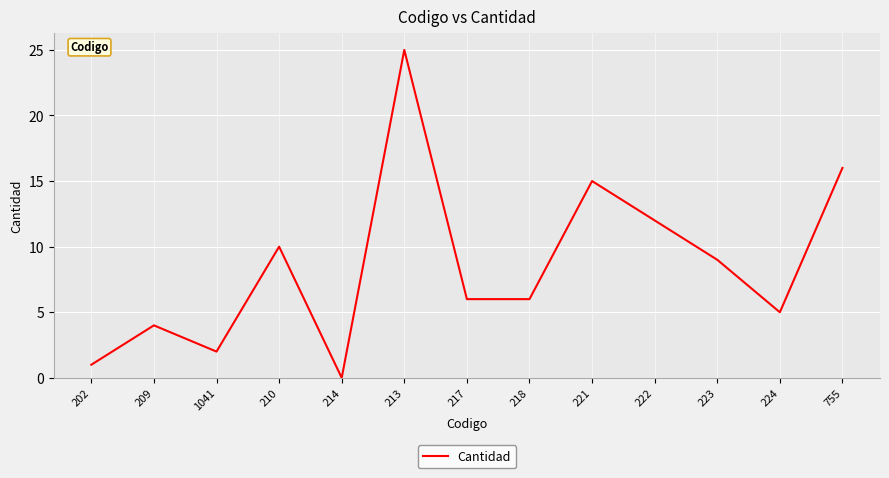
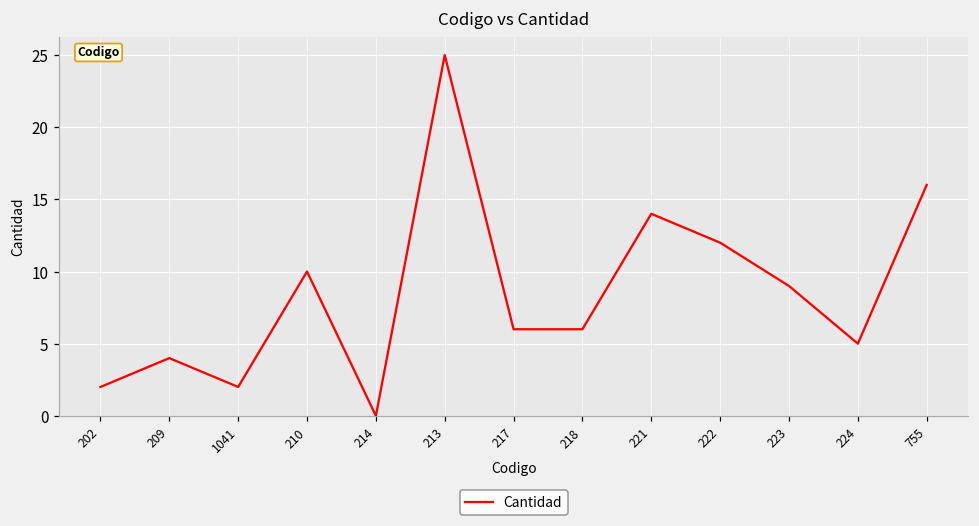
  {
-   "202": 1,
+   "202": 2,
    "209": 4,
    "1041": 2,
    "210": 10,
    "214": 0,
    "213": 25,
    "217": 6,
    "218": 6,
-   "221": 15,
+   "221": 14,
    "222": 12,
    "223": 9,
    "224": 5,
    "755": 16
  }
